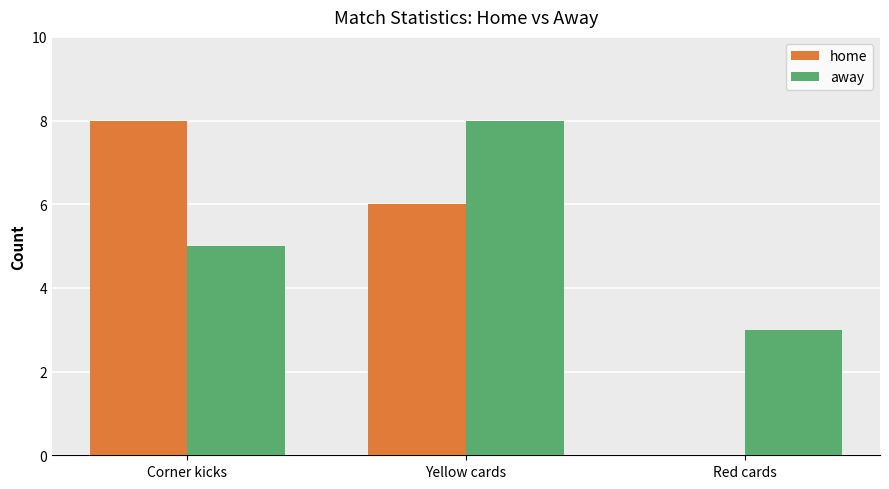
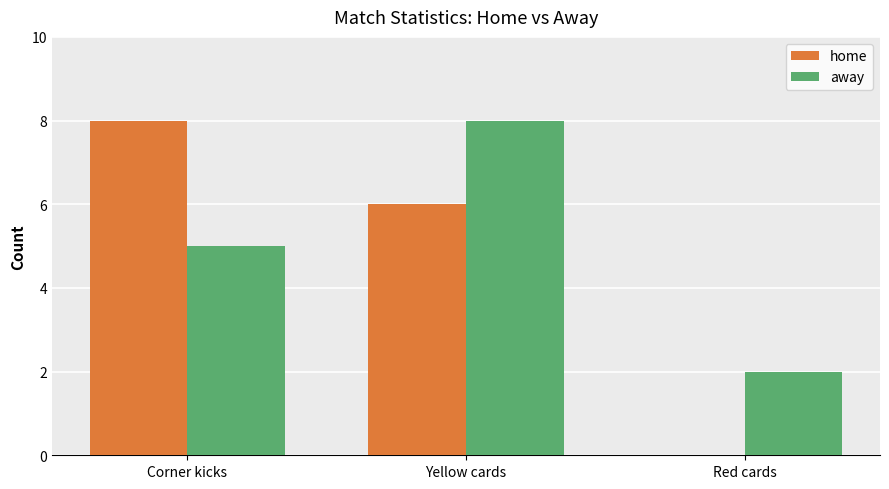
  {
    "home": {
      "Corner kicks": 8,
      "Yellow cards": 6,
      "Red cards": 0
    },
    "away": {
      "Corner kicks": 5,
      "Yellow cards": 8,
-     "Red cards": 3
+     "Red cards": 2
    }
  }
